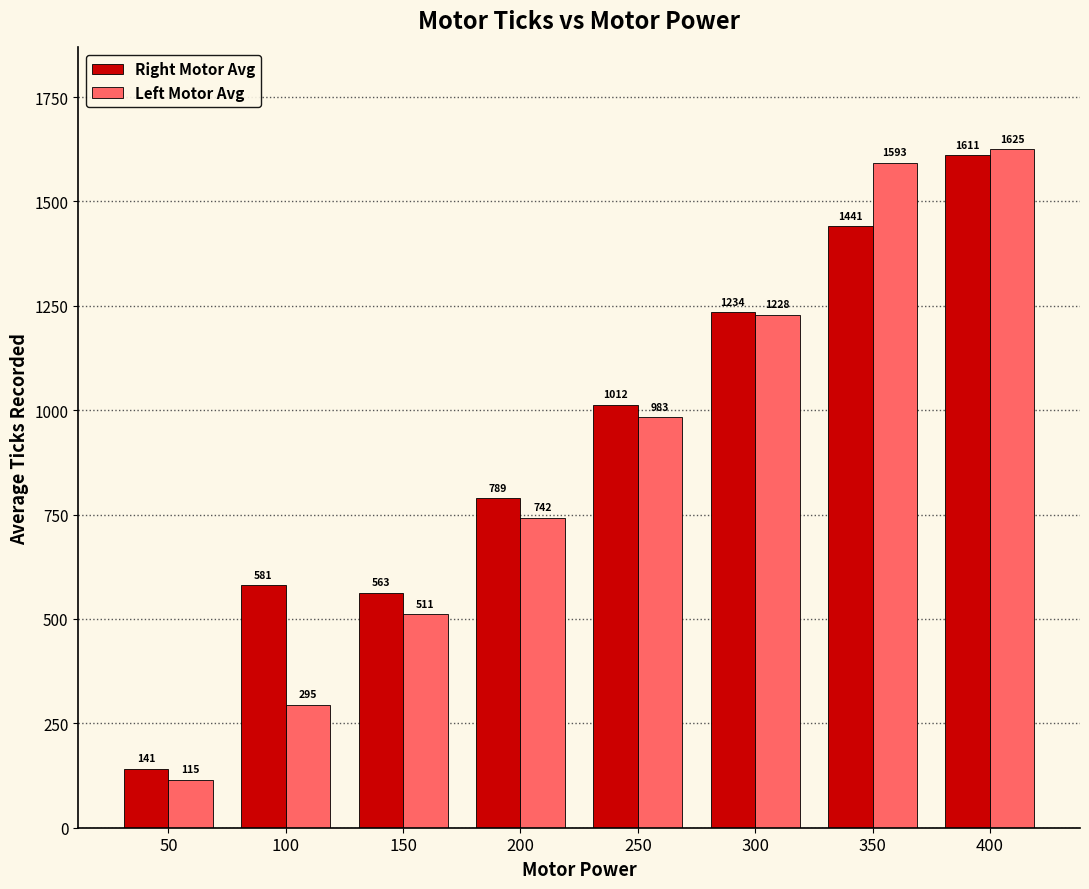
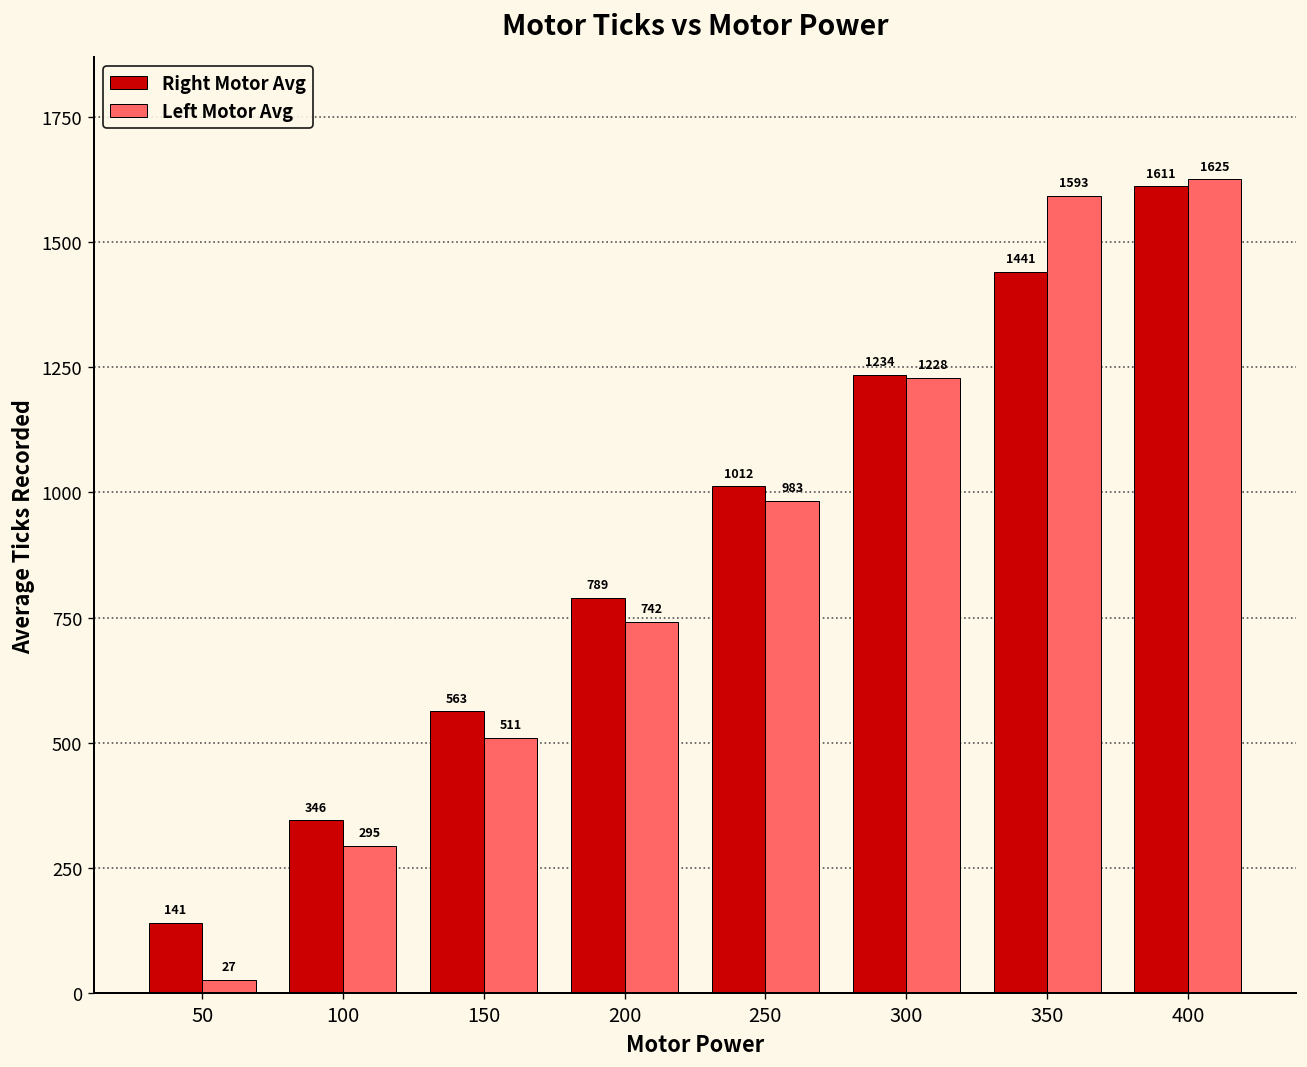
  {
    "Right Motor Avg": {
      "50": 141,
-     "100": 581,
+     "100": 346,
      "150": 563,
      "200": 789,
      "250": 1012,
      "300": 1234,
      "350": 1441,
      "400": 1611
    },
    "Left Motor Avg": {
-     "50": 115,
+     "50": 27,
      "100": 295,
      "150": 511,
      "200": 742,
      "250": 983,
      "300": 1228,
      "350": 1593,
      "400": 1625
    }
  }
